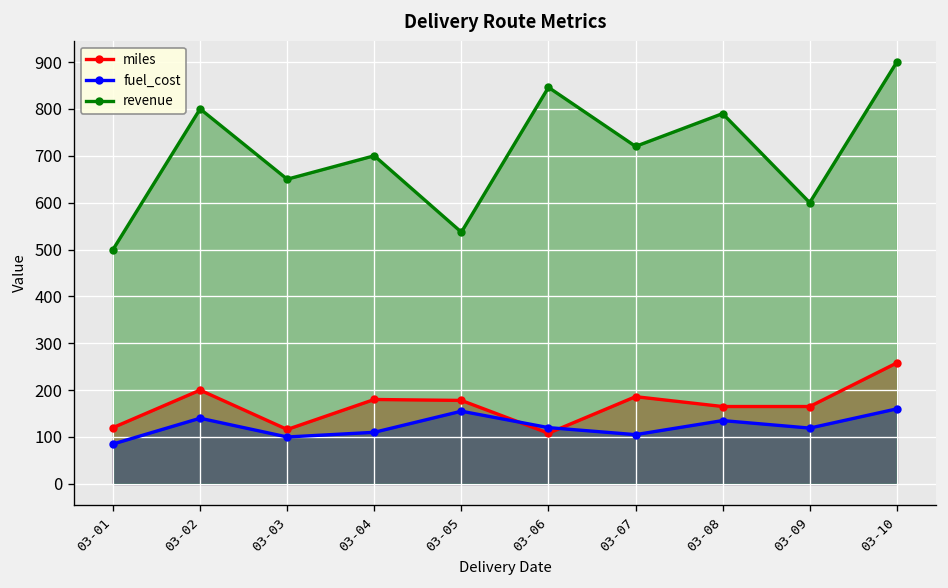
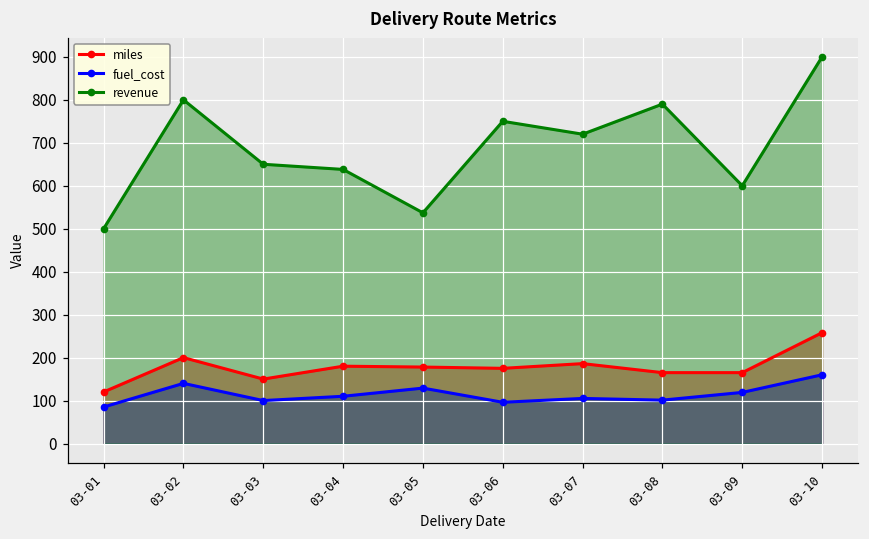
  {
    "miles": {
      "03-01": 120,
      "03-02": 200,
-     "03-03": 120,
+     "03-03": 150,
      "03-04": 180,
      "03-05": 180,
-     "03-06": 110,
+     "03-06": 180,
      "03-07": 190,
      "03-08": 170,
      "03-09": 170,
      "03-10": 260
    },
    "fuel_cost": {
      "03-01": 90,
      "03-02": 140,
      "03-03": 100,
      "03-04": 110,
-     "03-05": 160,
-     "03-06": 120,
+     "03-05": 130,
+     "03-06": 100,
      "03-07": 110,
-     "03-08": 140,
+     "03-08": 100,
      "03-09": 120,
      "03-10": 160
    },
    "revenue": {
      "03-01": 500,
      "03-02": 800,
      "03-03": 650,
-     "03-04": 700,
+     "03-04": 640,
      "03-05": 540,
-     "03-06": 850,
+     "03-06": 750,
      "03-07": 720,
      "03-08": 790,
      "03-09": 600,
      "03-10": 900
    }
  }
